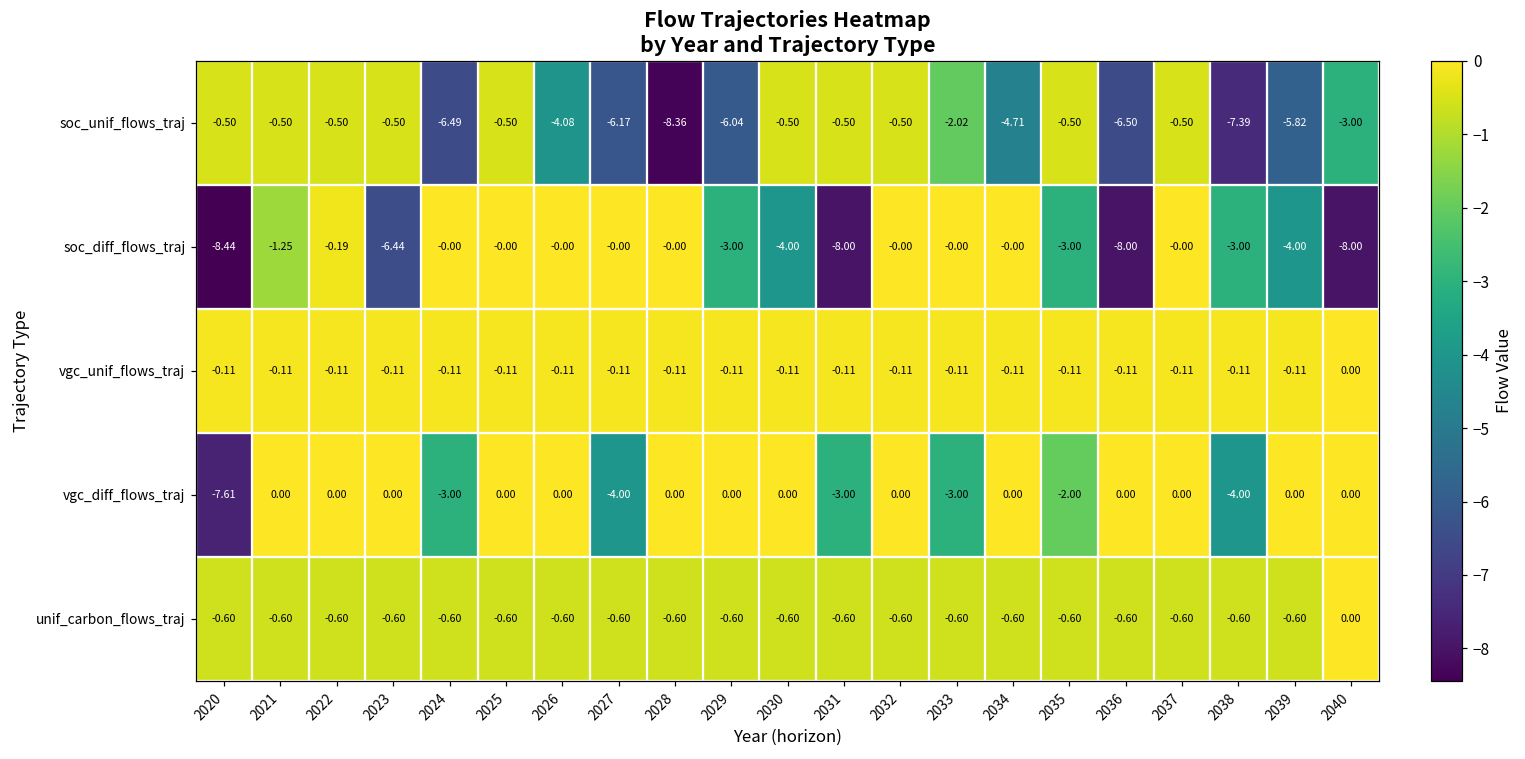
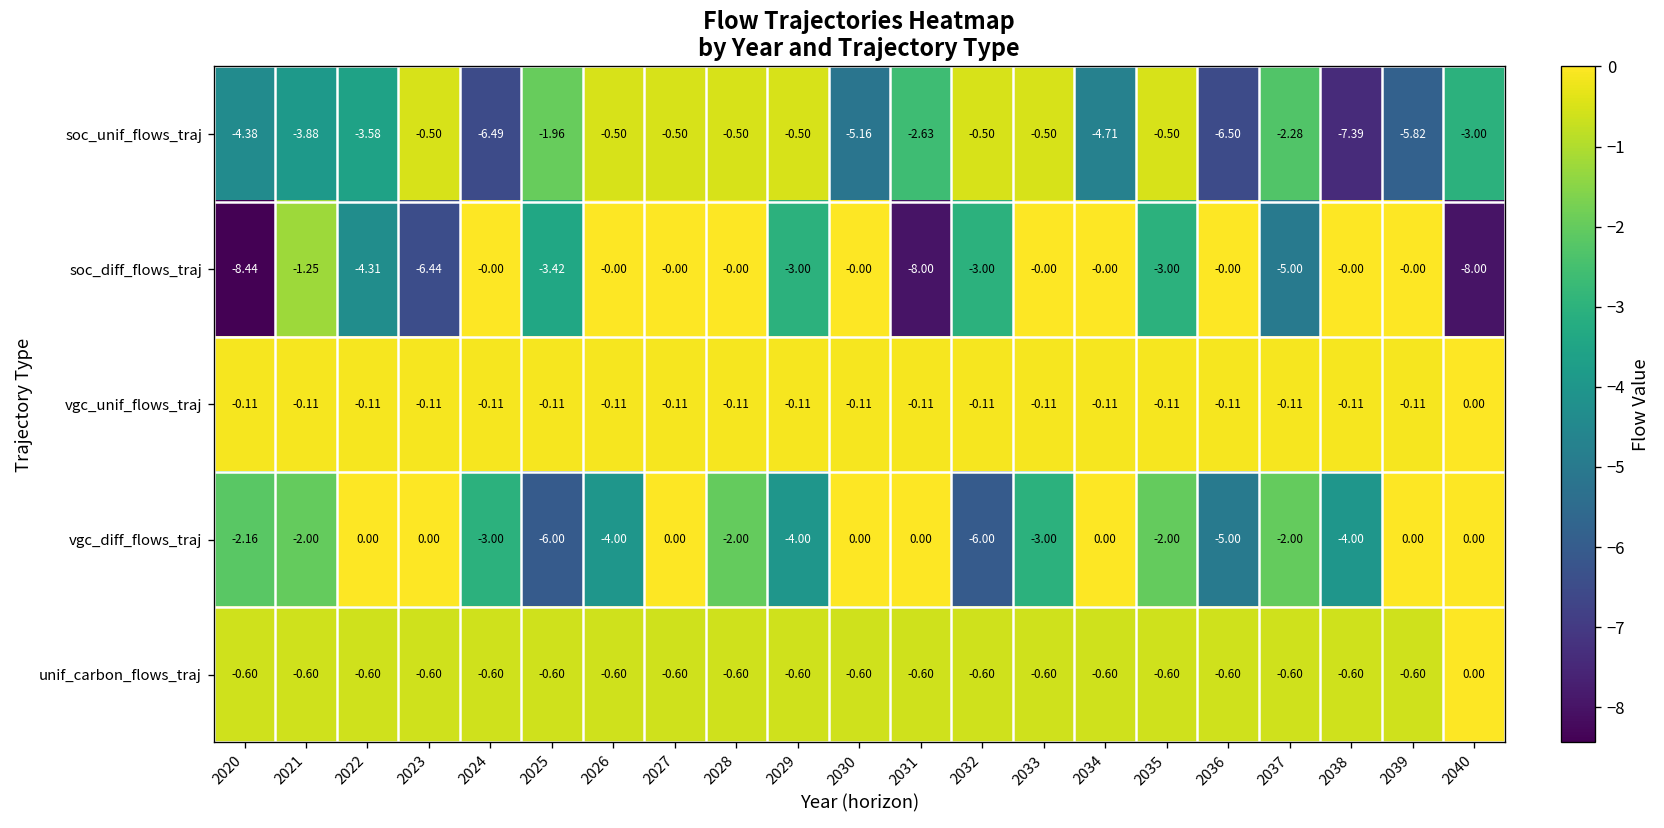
  {
    "soc_unif_flows_traj": {
-     "2020": -0.50,
-     "2021": -0.50,
-     "2022": -0.50,
+     "2020": -4.38,
+     "2021": -3.88,
+     "2022": -3.58,
      "2023": -0.50,
      "2024": -6.49,
-     "2025": -0.50,
-     "2026": -4.08,
-     "2027": -6.17,
-     "2028": -8.36,
-     "2029": -6.04,
-     "2030": -0.50,
-     "2031": -0.50,
+     "2025": -1.96,
+     "2026": -0.50,
+     "2027": -0.50,
+     "2028": -0.50,
+     "2029": -0.50,
+     "2030": -5.16,
+     "2031": -2.63,
      "2032": -0.50,
-     "2033": -2.02,
+     "2033": -0.50,
      "2034": -4.71,
      "2035": -0.50,
      "2036": -6.50,
-     "2037": -0.50,
+     "2037": -2.28,
      "2038": -7.39,
      "2039": -5.82,
      "2040": -3.00
    },
    "soc_diff_flows_traj": {
      "2020": -8.44,
      "2021": -1.25,
-     "2022": -0.19,
+     "2022": -4.31,
      "2023": -6.44,
      "2024": -0.00,
-     "2025": -0.00,
+     "2025": -3.42,
      "2026": -0.00,
      "2027": -0.00,
      "2028": -0.00,
      "2029": -3.00,
-     "2030": -4.00,
+     "2030": -0.00,
      "2031": -8.00,
-     "2032": -0.00,
+     "2032": -3.00,
      "2033": -0.00,
      "2034": -0.00,
      "2035": -3.00,
-     "2036": -8.00,
-     "2037": -0.00,
-     "2038": -3.00,
-     "2039": -4.00,
+     "2036": -0.00,
+     "2037": -5.00,
+     "2038": -0.00,
+     "2039": -0.00,
      "2040": -8.00
    },
    "vgc_unif_flows_traj": {
      "2020": -0.11,
      "2021": -0.11,
      "2022": -0.11,
      "2023": -0.11,
      "2024": -0.11,
      "2025": -0.11,
      "2026": -0.11,
      "2027": -0.11,
      "2028": -0.11,
      "2029": -0.11,
      "2030": -0.11,
      "2031": -0.11,
      "2032": -0.11,
      "2033": -0.11,
      "2034": -0.11,
      "2035": -0.11,
      "2036": -0.11,
      "2037": -0.11,
      "2038": -0.11,
      "2039": -0.11,
      "2040": 0.00
    },
    "vgc_diff_flows_traj": {
-     "2020": -7.61,
-     "2021": 0.00,
+     "2020": -2.16,
+     "2021": -2.00,
      "2022": 0.00,
      "2023": 0.00,
      "2024": -3.00,
-     "2025": 0.00,
-     "2026": 0.00,
-     "2027": -4.00,
-     "2028": 0.00,
-     "2029": 0.00,
+     "2025": -6.00,
+     "2026": -4.00,
+     "2027": 0.00,
+     "2028": -2.00,
+     "2029": -4.00,
      "2030": 0.00,
-     "2031": -3.00,
-     "2032": 0.00,
+     "2031": 0.00,
+     "2032": -6.00,
      "2033": -3.00,
      "2034": 0.00,
      "2035": -2.00,
-     "2036": 0.00,
-     "2037": 0.00,
+     "2036": -5.00,
+     "2037": -2.00,
      "2038": -4.00,
      "2039": 0.00,
      "2040": 0.00
    },
    "unif_carbon_flows_traj": {
      "2020": -0.60,
      "2021": -0.60,
      "2022": -0.60,
      "2023": -0.60,
      "2024": -0.60,
      "2025": -0.60,
      "2026": -0.60,
      "2027": -0.60,
      "2028": -0.60,
      "2029": -0.60,
      "2030": -0.60,
      "2031": -0.60,
      "2032": -0.60,
      "2033": -0.60,
      "2034": -0.60,
      "2035": -0.60,
      "2036": -0.60,
      "2037": -0.60,
      "2038": -0.60,
      "2039": -0.60,
      "2040": 0.00
    }
  }
